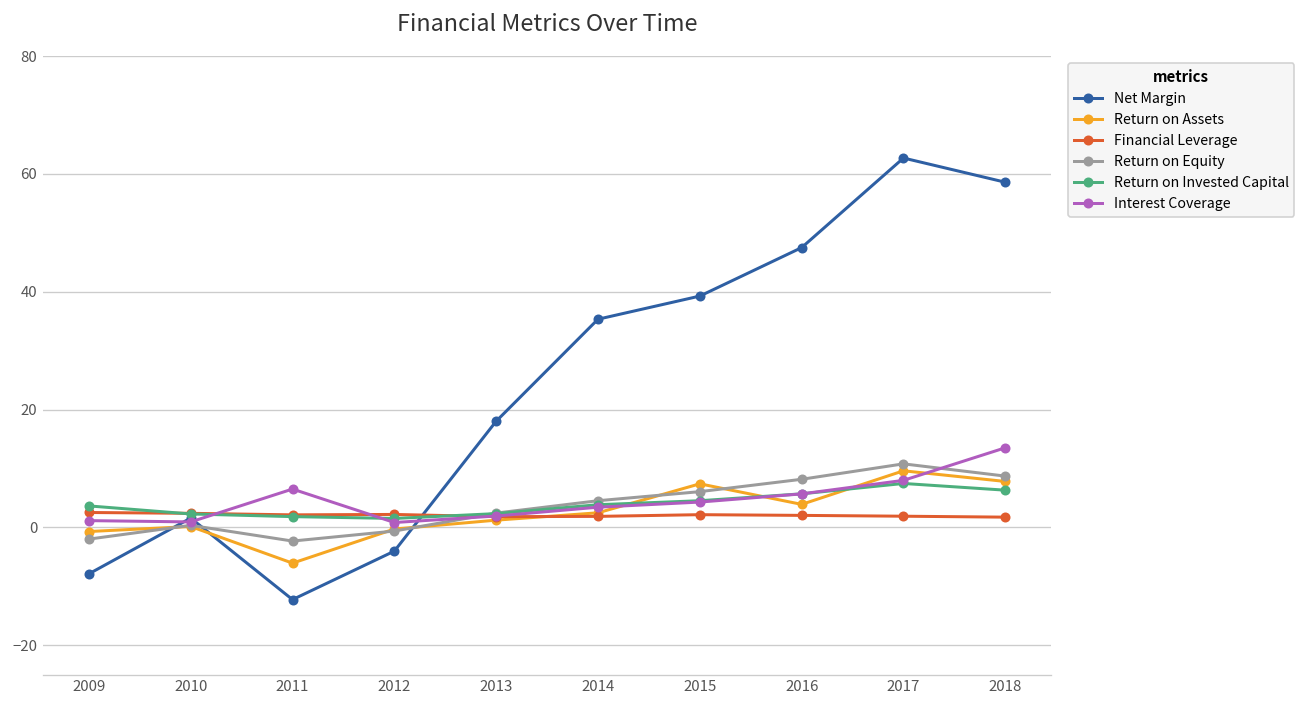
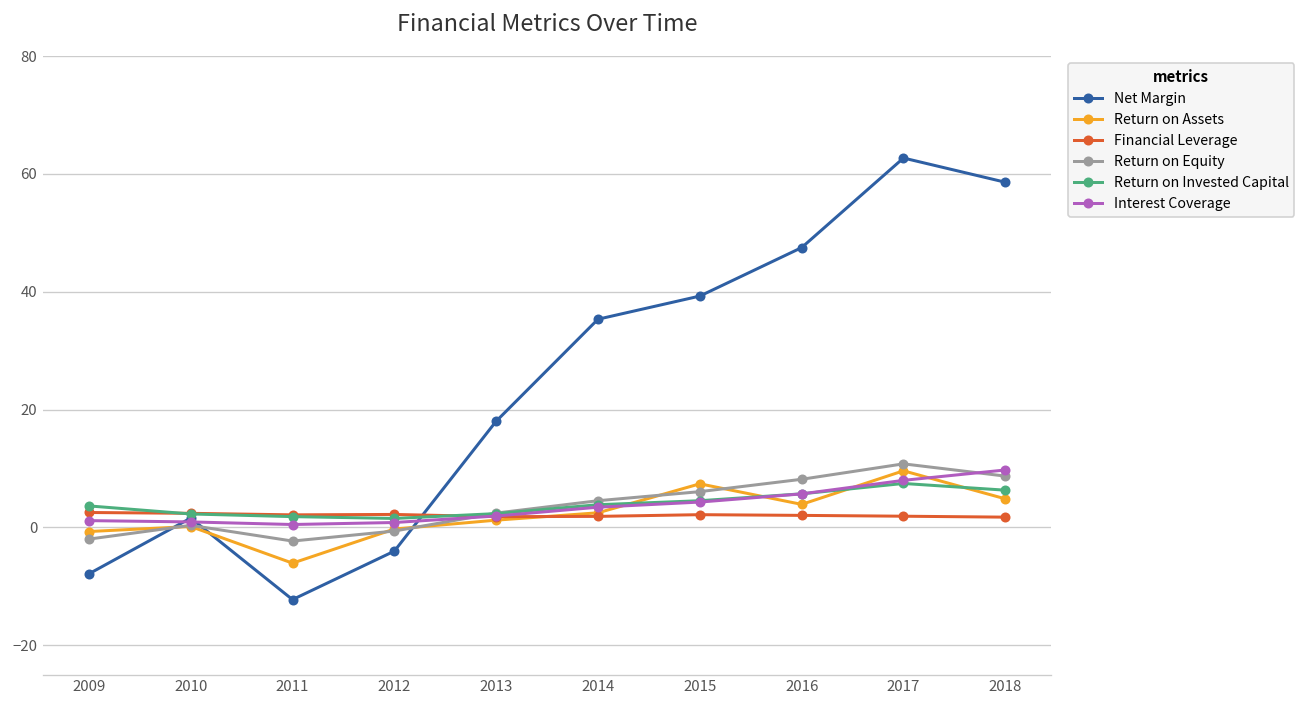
  {
    "Net Margin": {
      "2009": -8,
      "2010": 2,
      "2011": -12,
      "2012": -4,
      "2013": 18,
      "2014": 35,
      "2015": 39,
      "2016": 48,
      "2017": 63,
      "2018": 59
    },
    "Return on Assets": {
      "2009": -1,
      "2011": -6,
      "2013": 1,
      "2014": 2,
      "2015": 7,
      "2016": 4,
      "2017": 10,
-     "2018": 8
+     "2018": 5
    },
    "Financial Leverage": {
      "2009": 3,
      "2012": 2,
      "2014": 2,
      "2015": 2,
      "2016": 2,
      "2017": 2,
      "2018": 2
    },
    "Return on Equity": {
      "2009": -2,
      "2011": -2,
      "2014": 5,
      "2015": 6,
      "2016": 8,
      "2017": 11,
      "2018": 9
    },
    "Return on Invested Capital": {
      "2009": 4,
      "2012": 2,
      "2017": 7,
      "2018": 6
    },
    "Interest Coverage": {
      "2009": 1,
      "2010": 1,
-     "2011": 7,
+     "2011": 0,
      "2012": 1,
      "2017": 8,
-     "2018": 14
+     "2018": 10
    }
  }
